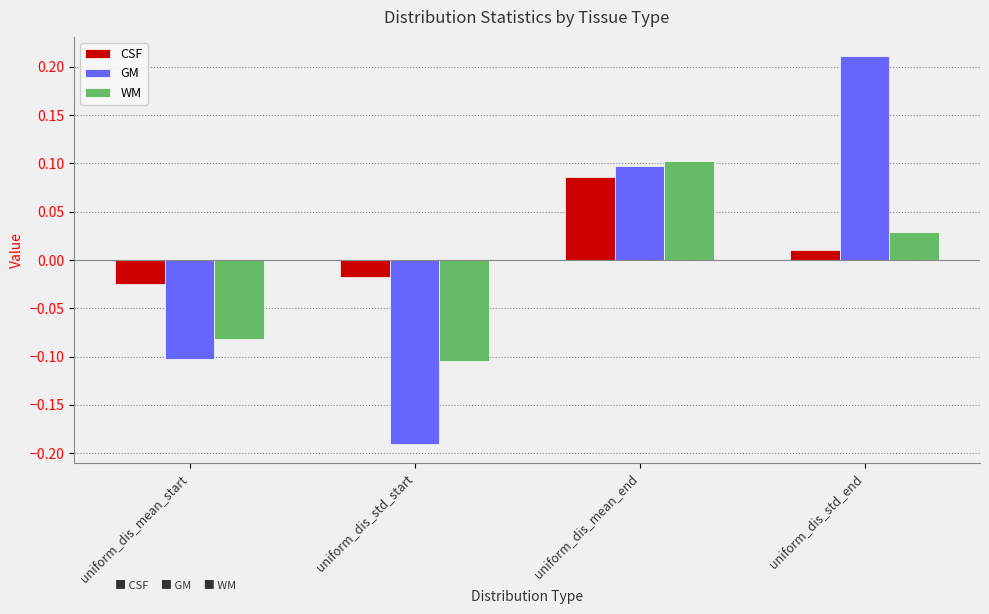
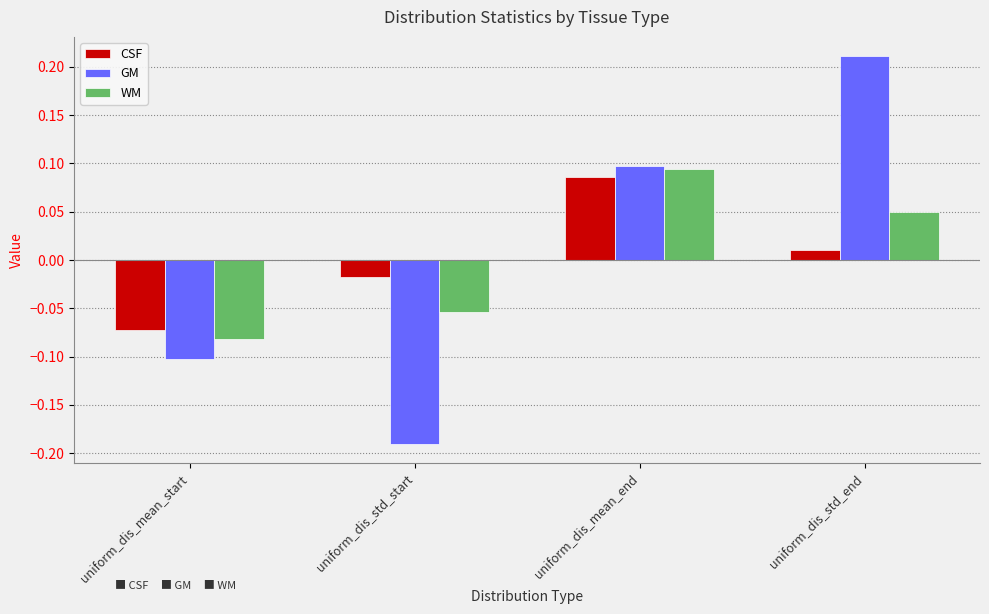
  {
    "CSF": {
-     "uniform_dis_mean_start": -0.02,
+     "uniform_dis_mean_start": -0.07,
      "uniform_dis_std_start": -0.02,
      "uniform_dis_mean_end": 0.09,
      "uniform_dis_std_end": 0.01
    },
    "GM": {
      "uniform_dis_mean_start": -0.10,
      "uniform_dis_std_start": -0.19,
      "uniform_dis_mean_end": 0.10,
      "uniform_dis_std_end": 0.21
    },
    "WM": {
      "uniform_dis_mean_start": -0.08,
-     "uniform_dis_std_start": -0.10,
-     "uniform_dis_mean_end": 0.10,
-     "uniform_dis_std_end": 0.03
+     "uniform_dis_std_start": -0.05,
+     "uniform_dis_mean_end": 0.09,
+     "uniform_dis_std_end": 0.05
    }
  }
